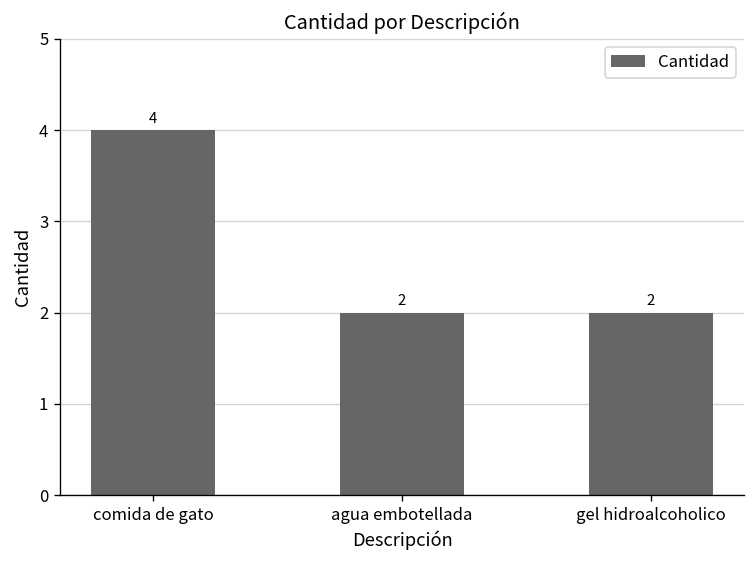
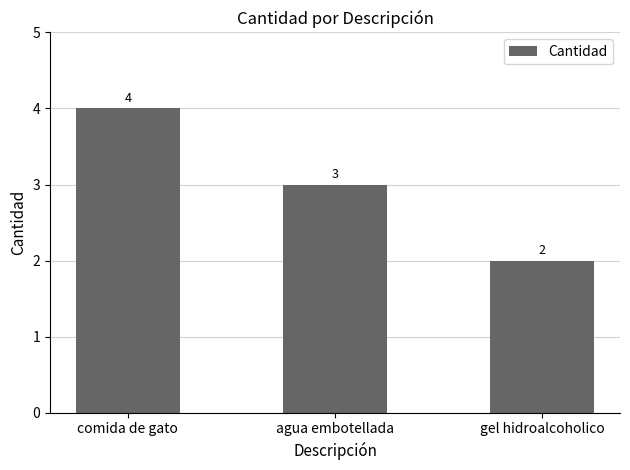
  {
    "comida de gato": 4,
-   "agua embotellada": 2,
+   "agua embotellada": 3,
    "gel hidroalcoholico": 2
  }
